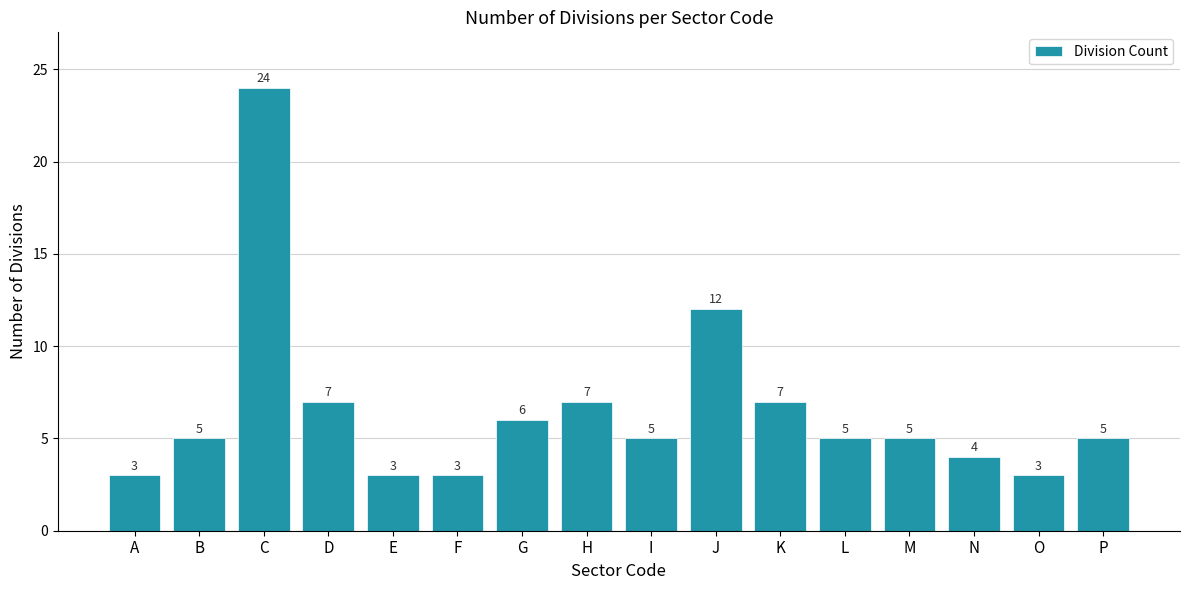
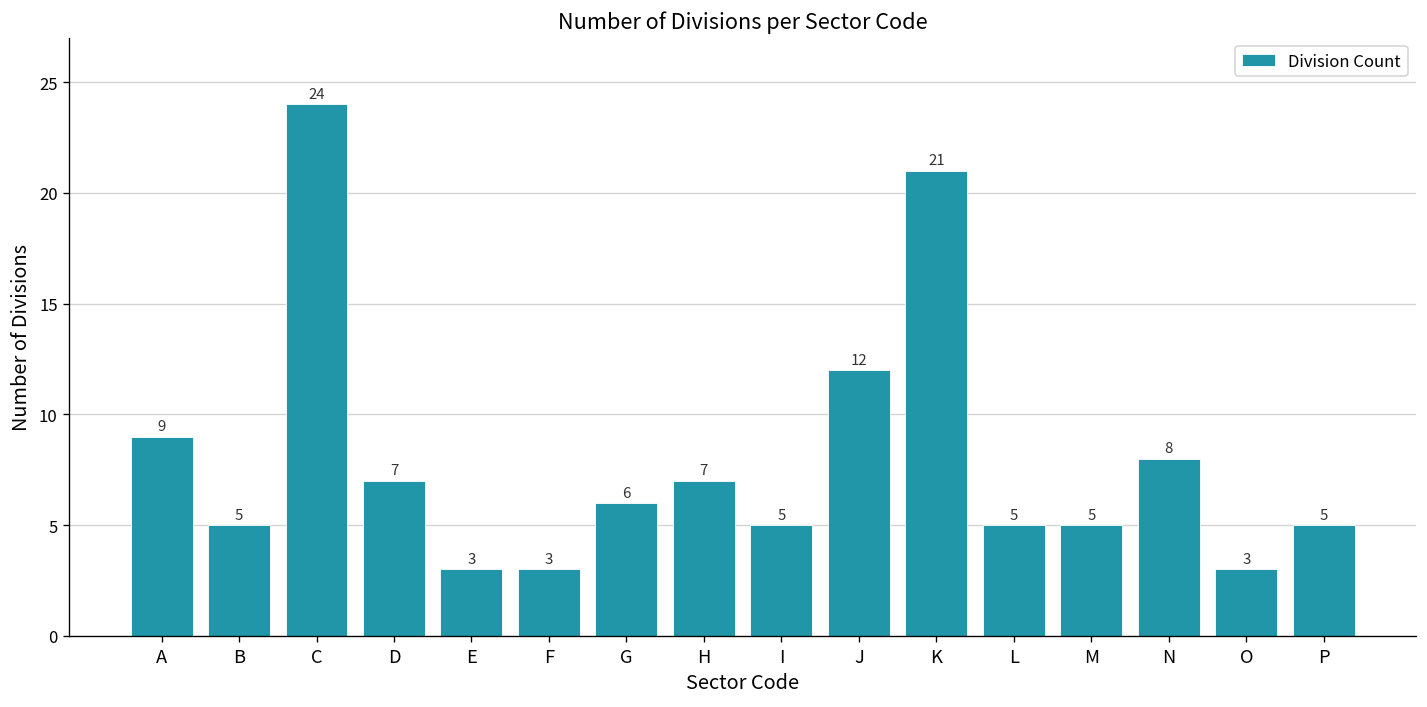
  {
-   "A": 3,
+   "A": 9,
    "B": 5,
    "C": 24,
    "D": 7,
    "E": 3,
    "F": 3,
    "G": 6,
    "H": 7,
    "I": 5,
    "J": 12,
-   "K": 7,
+   "K": 21,
    "L": 5,
    "M": 5,
-   "N": 4,
+   "N": 8,
    "O": 3,
    "P": 5
  }
